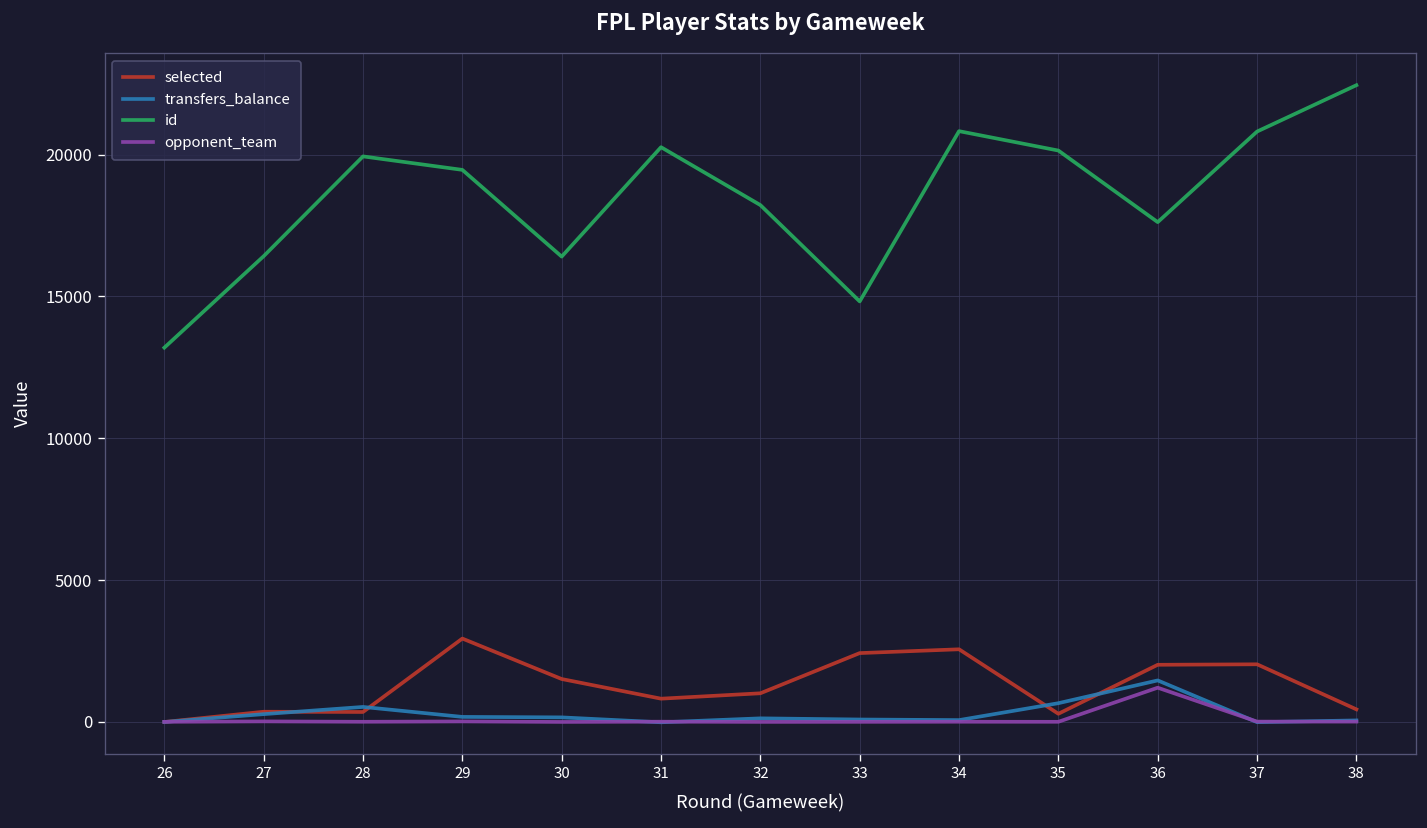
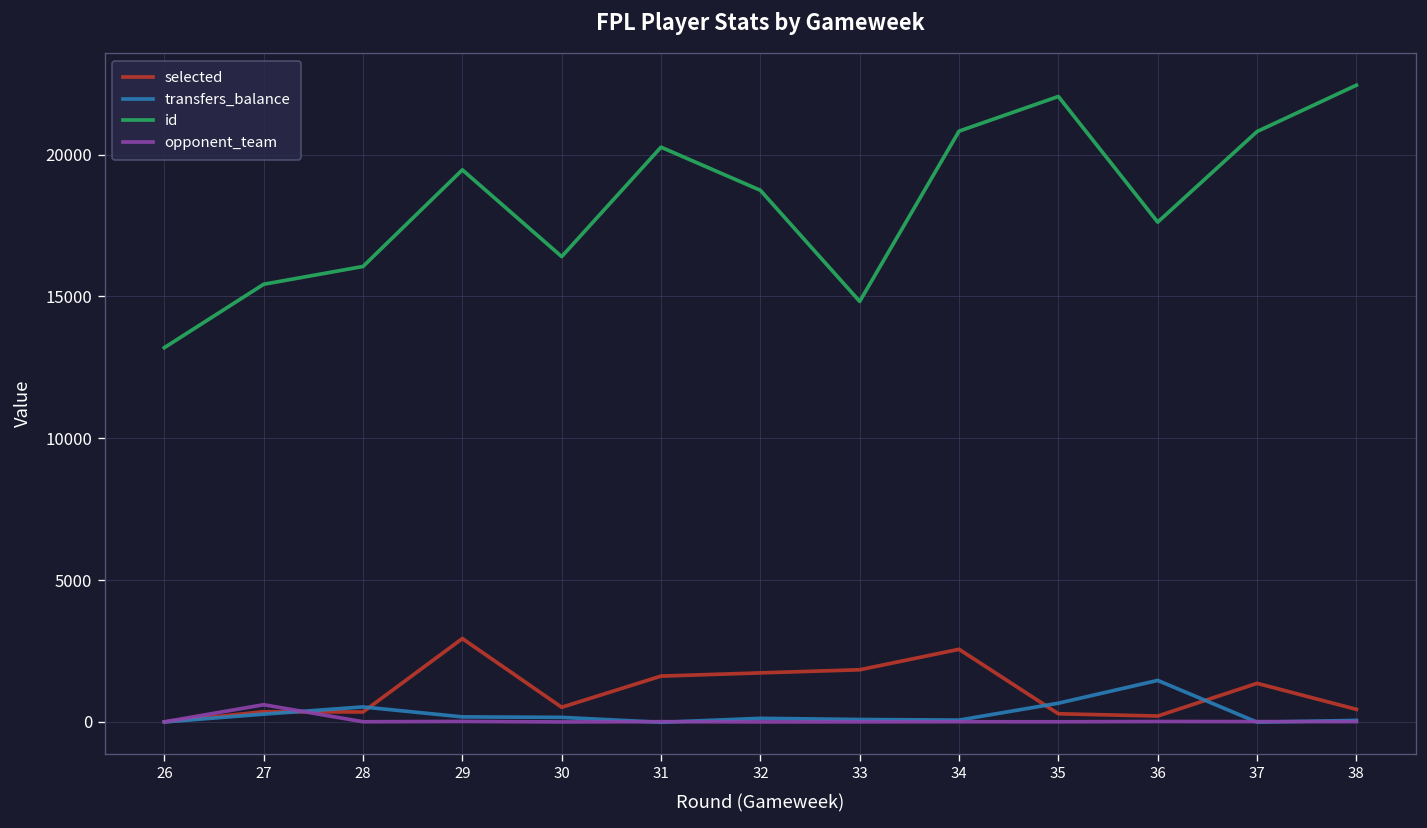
  {
    "selected": {
      "28": 400,
      "29": 2900,
-     "30": 1500,
-     "31": 800,
-     "32": 1000,
-     "33": 2400,
+     "30": 500,
+     "31": 1600,
+     "32": 1700,
+     "33": 1800,
      "34": 2600,
      "35": 300,
-     "36": 2000,
-     "37": 2000,
+     "36": 200,
+     "37": 1400,
      "38": 400
    },
    "transfers_balance": {
      "28": 500,
      "29": 200,
      "30": 200,
      "32": 100,
      "35": 700,
      "36": 1500
    },
    "id": {
      "26": 13200,
-     "27": 16400,
-     "28": 19900,
+     "27": 15400,
+     "28": 16100,
      "29": 19500,
      "30": 16400,
      "31": 20300,
-     "32": 18200,
+     "32": 18700,
      "33": 14800,
      "34": 20800,
-     "35": 20100,
+     "35": 22000,
      "36": 17600,
      "37": 20800,
      "38": 22400
    },
    "opponent_team": {
-     "27": 0,
+     "27": 600,
      "28": 0,
      "29": 0,
      "30": 0,
      "32": 0,
      "35": 0,
-     "36": 1200
+     "36": 0
    }
  }
